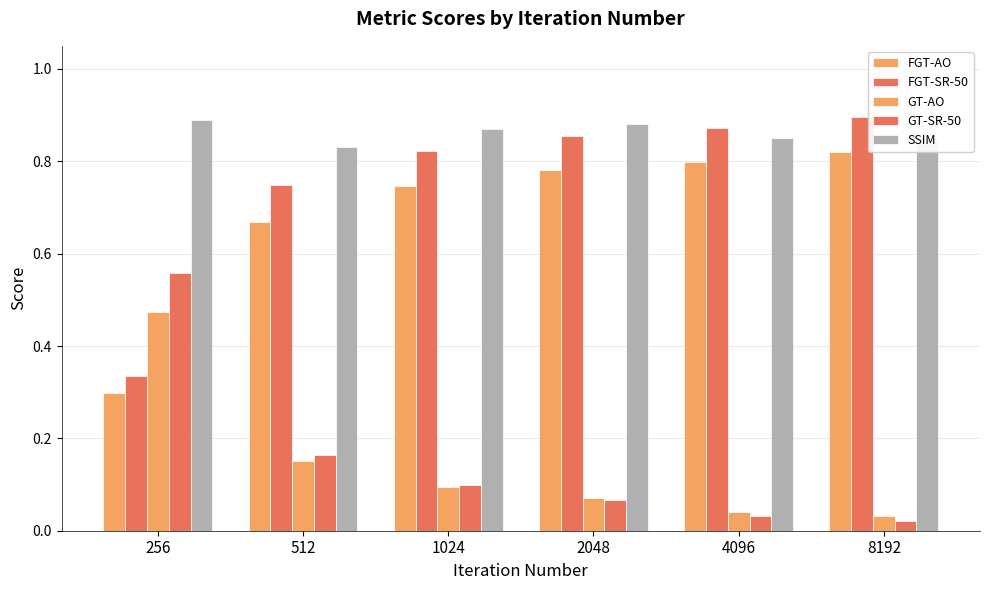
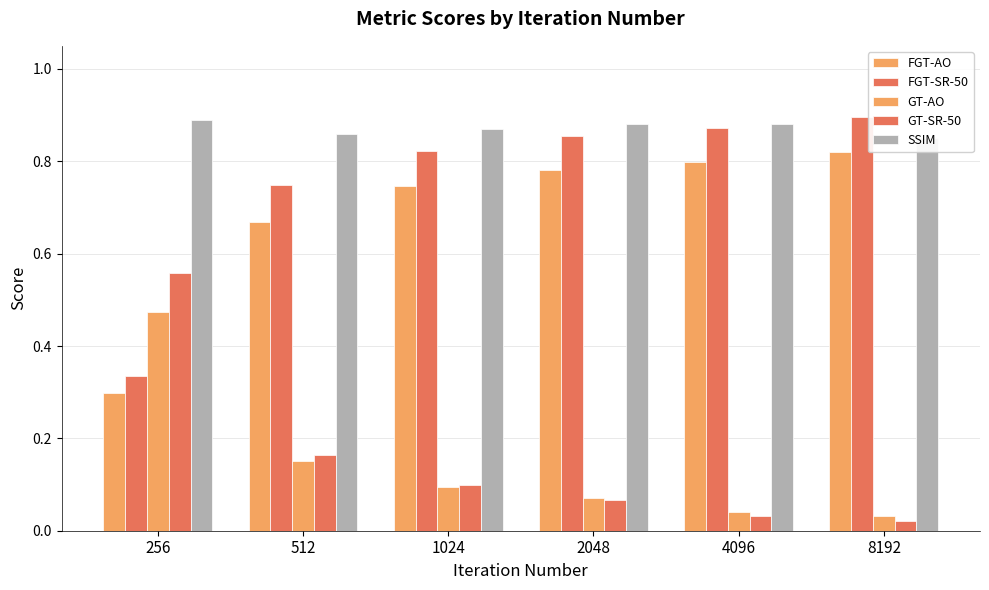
  {
    "SSIM": {
      "256": 0.89,
-     "512": 0.83,
+     "512": 0.86,
      "1024": 0.87,
      "2048": 0.88,
-     "4096": 0.85
+     "4096": 0.88
    }
  }
